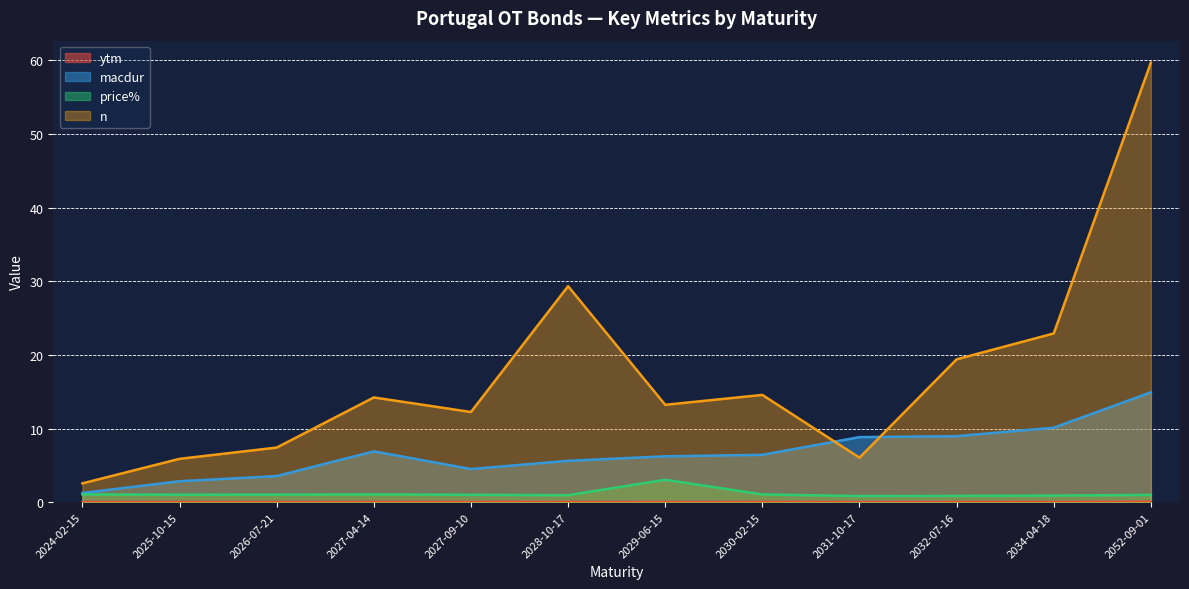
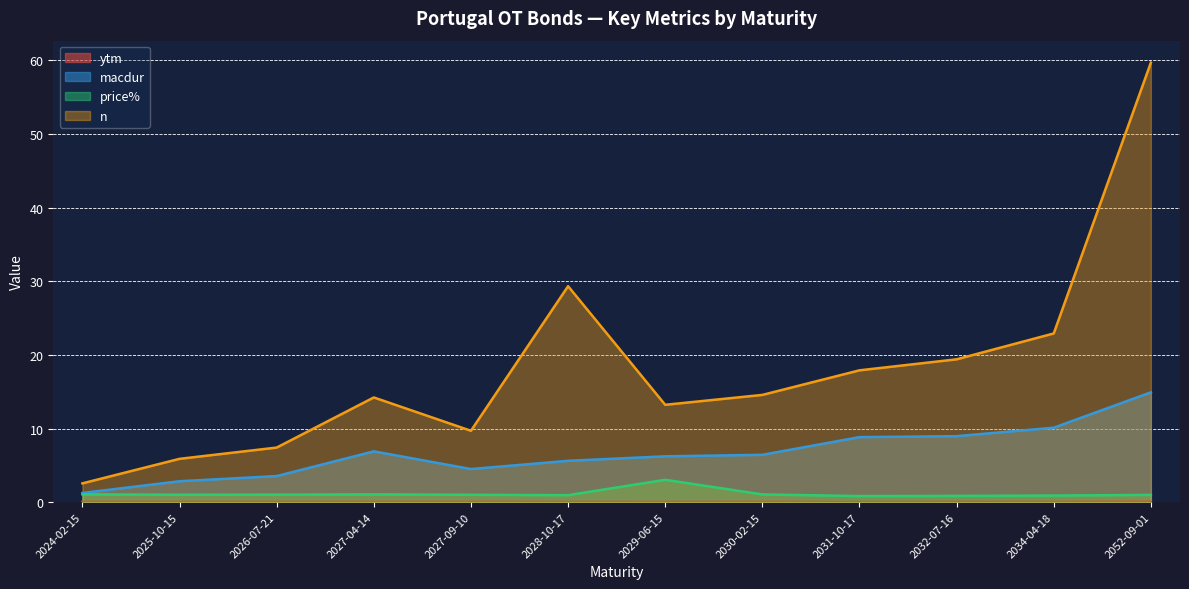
  {
    "ytm": {
      "2024-02-15": 0,
      "2025-10-15": 0,
      "2026-07-21": 0,
      "2027-04-14": 0,
      "2027-09-10": 0,
      "2028-10-17": 0,
      "2029-06-15": 0,
      "2030-02-15": 0,
      "2031-10-17": 0,
      "2032-07-16": 0,
      "2034-04-18": 0,
      "2052-09-01": 0
    },
    "macdur": {
      "2025-10-15": 3,
      "2026-07-21": 4,
      "2027-04-14": 7,
      "2027-09-10": 5,
      "2028-10-17": 6,
      "2029-06-15": 6,
      "2030-02-15": 6,
      "2031-10-17": 9,
      "2032-07-16": 9,
      "2034-04-18": 10,
      "2052-09-01": 15
    },
    "price%": {
      "2025-10-15": 1,
      "2026-07-21": 1,
      "2027-04-14": 1,
      "2027-09-10": 1,
      "2028-10-17": 1,
      "2029-06-15": 3,
      "2030-02-15": 1,
      "2031-10-17": 1,
      "2032-07-16": 1,
      "2034-04-18": 1,
      "2052-09-01": 1
    },
    "n": {
      "2024-02-15": 3,
      "2025-10-15": 6,
      "2026-07-21": 7,
      "2027-04-14": 14,
-     "2027-09-10": 12,
+     "2027-09-10": 10,
      "2028-10-17": 29,
      "2029-06-15": 13,
      "2030-02-15": 15,
-     "2031-10-17": 6,
+     "2031-10-17": 18,
      "2032-07-16": 19,
      "2034-04-18": 23,
      "2052-09-01": 60
    }
  }
